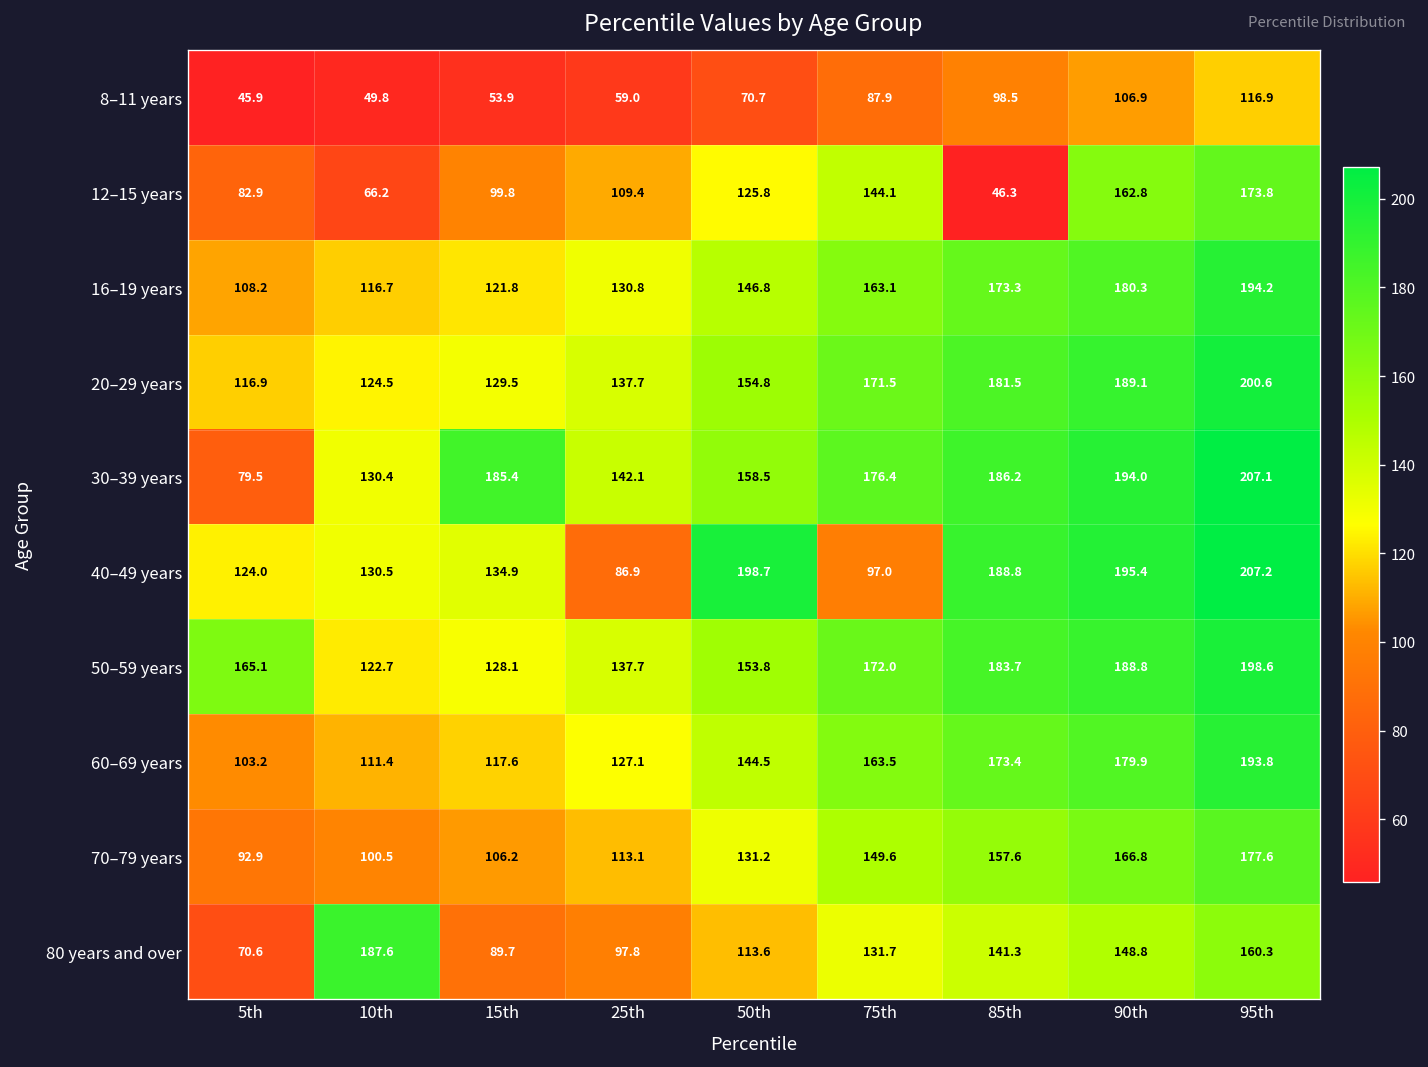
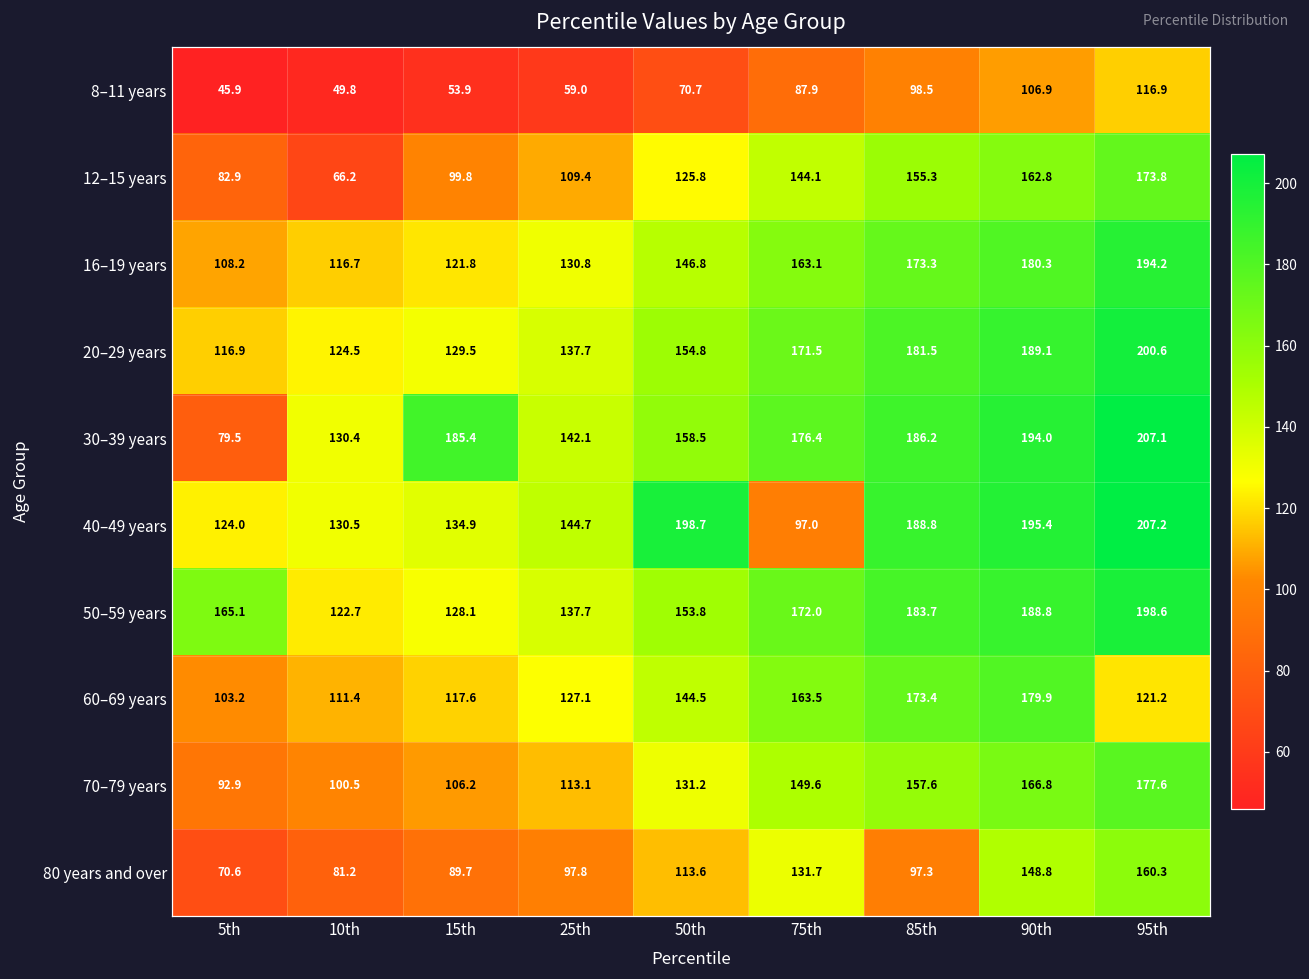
  {
    "8–11 years": {
      "5th": 45.9,
      "10th": 49.8,
      "15th": 53.9,
      "25th": 59.0,
      "50th": 70.7,
      "75th": 87.9,
      "85th": 98.5,
      "90th": 106.9,
      "95th": 116.9
    },
    "12–15 years": {
      "5th": 82.9,
      "10th": 66.2,
      "15th": 99.8,
      "25th": 109.4,
      "50th": 125.8,
      "75th": 144.1,
-     "85th": 46.3,
+     "85th": 155.3,
      "90th": 162.8,
      "95th": 173.8
    },
    "16–19 years": {
      "5th": 108.2,
      "10th": 116.7,
      "15th": 121.8,
      "25th": 130.8,
      "50th": 146.8,
      "75th": 163.1,
      "85th": 173.3,
      "90th": 180.3,
      "95th": 194.2
    },
    "20–29 years": {
      "5th": 116.9,
      "10th": 124.5,
      "15th": 129.5,
      "25th": 137.7,
      "50th": 154.8,
      "75th": 171.5,
      "85th": 181.5,
      "90th": 189.1,
      "95th": 200.6
    },
    "30–39 years": {
      "5th": 79.5,
      "10th": 130.4,
      "15th": 185.4,
      "25th": 142.1,
      "50th": 158.5,
      "75th": 176.4,
      "85th": 186.2,
      "90th": 194.0,
      "95th": 207.1
    },
    "40–49 years": {
      "5th": 124.0,
      "10th": 130.5,
      "15th": 134.9,
-     "25th": 86.9,
+     "25th": 144.7,
      "50th": 198.7,
      "75th": 97.0,
      "85th": 188.8,
      "90th": 195.4,
      "95th": 207.2
    },
    "50–59 years": {
      "5th": 165.1,
      "10th": 122.7,
      "15th": 128.1,
      "25th": 137.7,
      "50th": 153.8,
      "75th": 172.0,
      "85th": 183.7,
      "90th": 188.8,
      "95th": 198.6
    },
    "60–69 years": {
      "5th": 103.2,
      "10th": 111.4,
      "15th": 117.6,
      "25th": 127.1,
      "50th": 144.5,
      "75th": 163.5,
      "85th": 173.4,
      "90th": 179.9,
-     "95th": 193.8
+     "95th": 121.2
    },
    "70–79 years": {
      "5th": 92.9,
      "10th": 100.5,
      "15th": 106.2,
      "25th": 113.1,
      "50th": 131.2,
      "75th": 149.6,
      "85th": 157.6,
      "90th": 166.8,
      "95th": 177.6
    },
    "80 years and over": {
      "5th": 70.6,
-     "10th": 187.6,
+     "10th": 81.2,
      "15th": 89.7,
      "25th": 97.8,
      "50th": 113.6,
      "75th": 131.7,
-     "85th": 141.3,
+     "85th": 97.3,
      "90th": 148.8,
      "95th": 160.3
    }
  }
